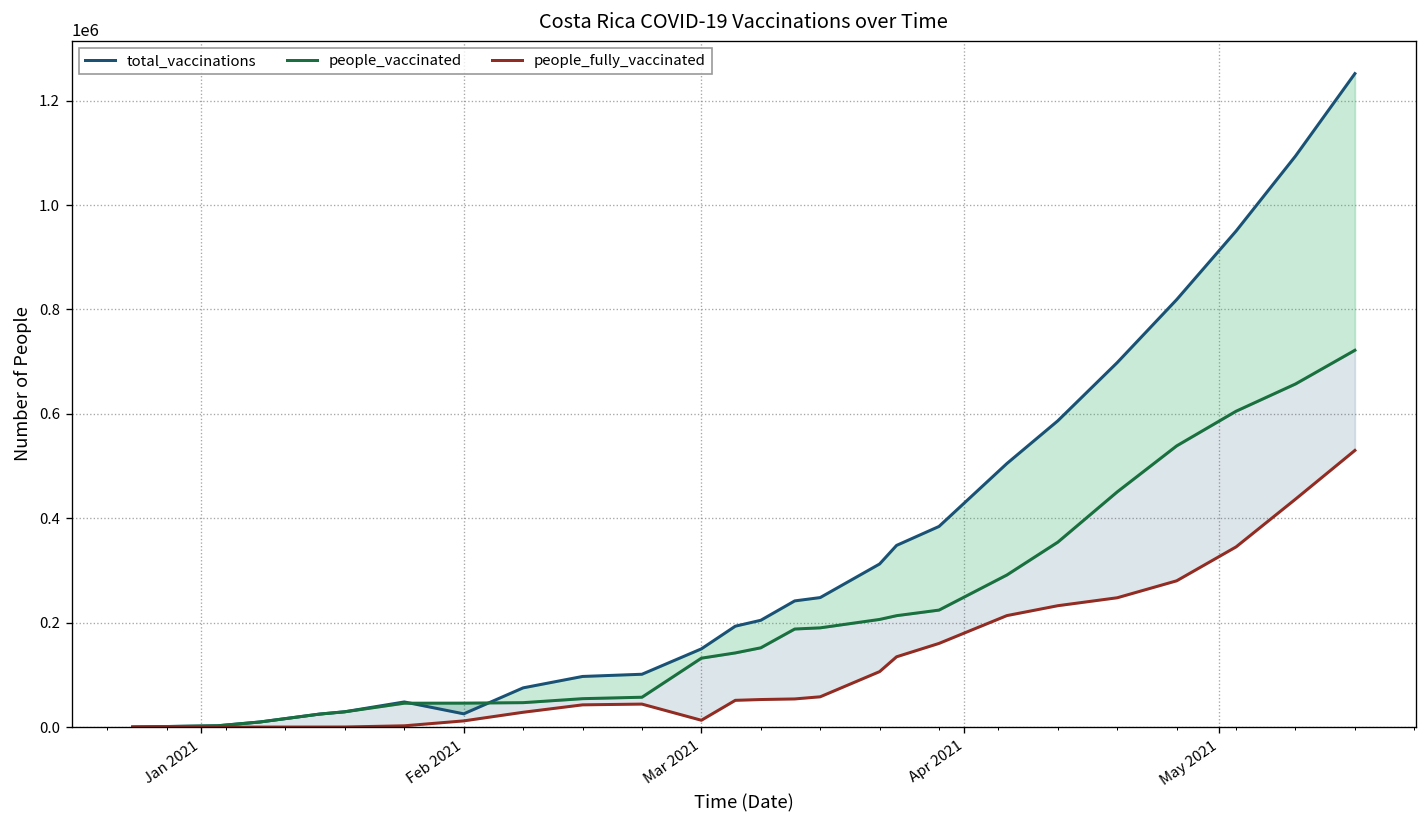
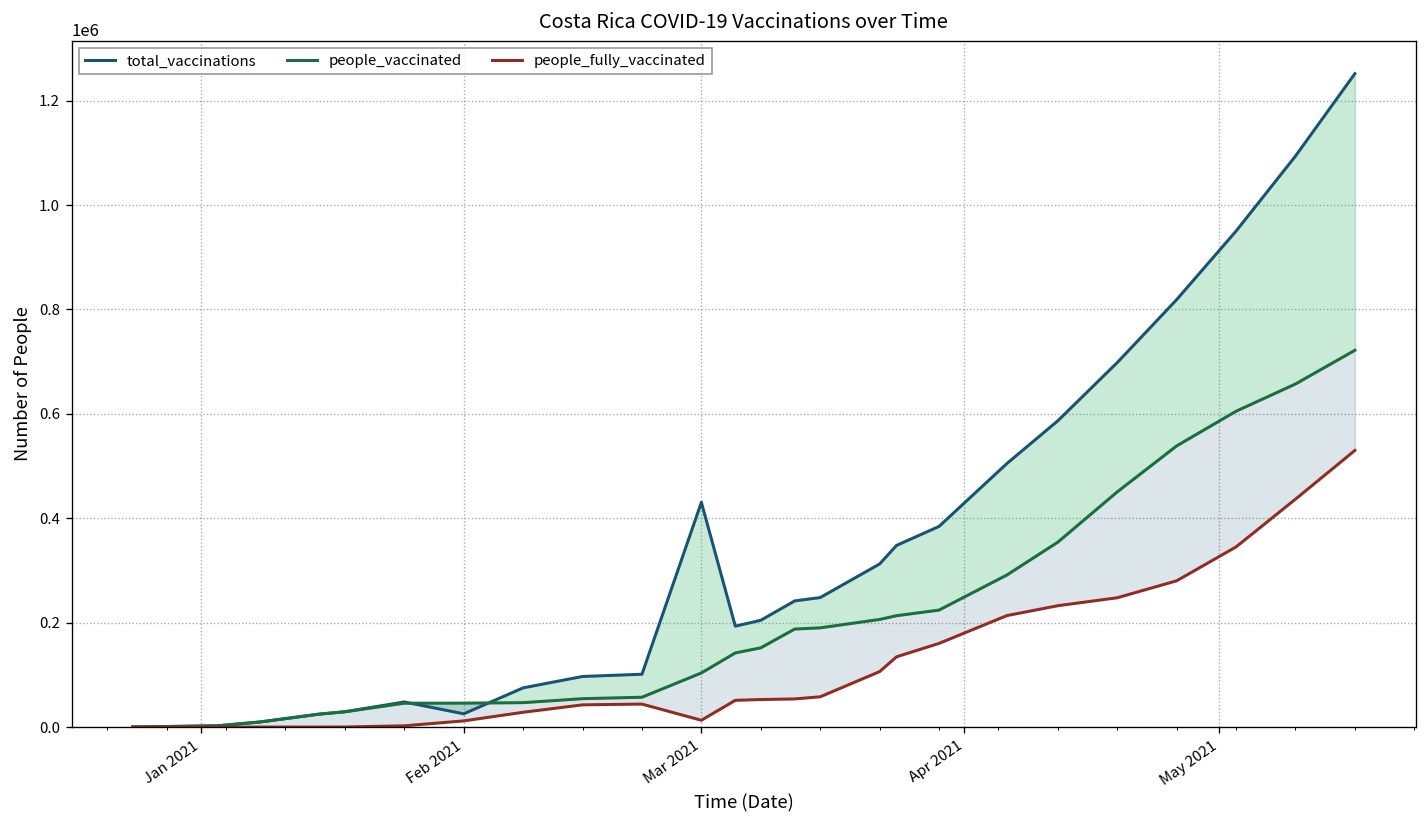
  {
    "total_vaccinations": {
      "Feb 2021": 30000,
-     "Mar 2021": 150000
+     "Mar 2021": 430000
    },
    "people_vaccinated": {
-     "Mar 2021": 130000
+     "Mar 2021": 100000
    },
    "people_fully_vaccinated": {
      "Feb 2021": 10000,
      "Mar 2021": 10000
    }
  }
